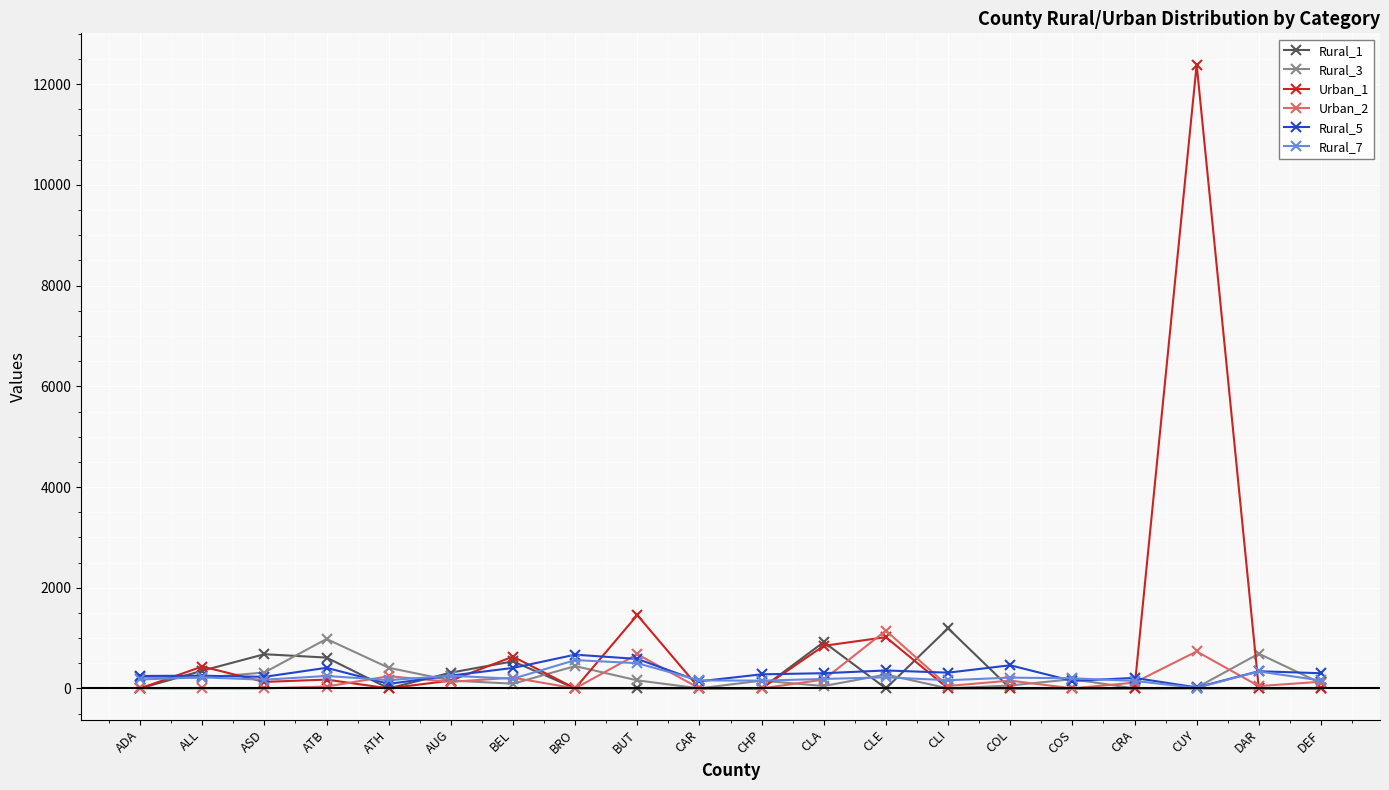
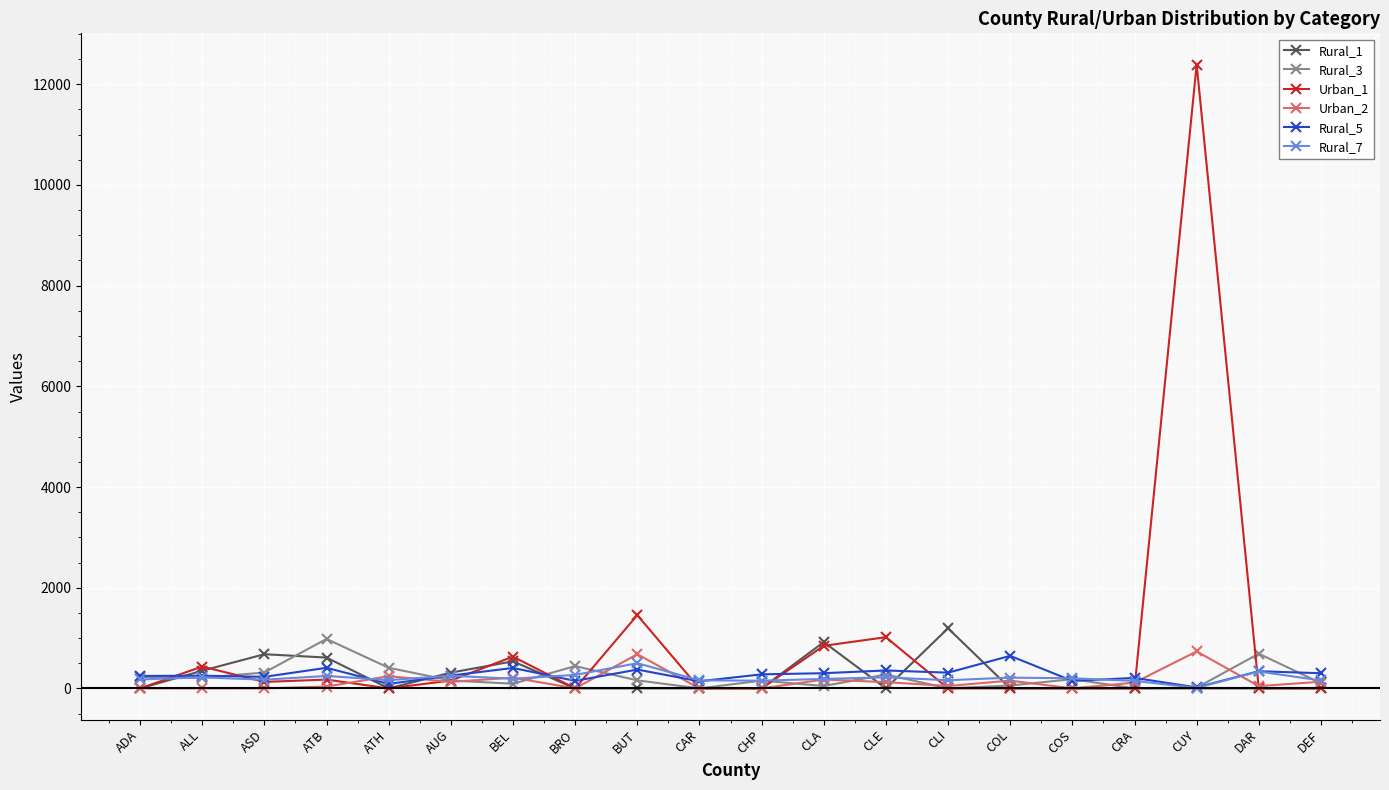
  {
    "Rural_1": {
      "ALL": 400,
      "ASD": 700,
      "ATB": 600,
      "AUG": 300,
      "BEL": 500,
      "BUT": 0,
      "CLA": 900,
      "CLE": 0,
      "CLI": 1200
    },
    "Rural_3": {
      "ASD": 300,
      "ATB": 1000,
      "ATH": 400,
      "BEL": 100,
      "BRO": 400,
      "BUT": 200,
      "CLA": 0,
      "CLE": 300,
      "COL": 100,
      "DAR": 700
    },
    "Urban_1": {
      "ALL": 400,
      "ATB": 200,
      "BEL": 600,
      "BUT": 1500,
      "CLA": 800,
      "CLE": 1000,
      "CUY": 12400
    },
    "Urban_2": {
      "ALL": 0,
      "ASD": 0,
      "ATB": 0,
      "ATH": 200,
      "BUT": 700,
-     "CLE": 1100,
+     "CLE": 100,
      "COL": 200,
      "CUY": 700
    },
    "Rural_5": {
      "ASD": 200,
      "ATB": 400,
      "ATH": 100,
      "BEL": 400,
-     "BRO": 700,
-     "BUT": 600,
+     "BRO": 100,
+     "BUT": 400,
      "CHP": 300,
      "CLA": 300,
      "CLE": 400,
      "CLI": 300,
-     "COL": 500,
+     "COL": 600,
      "CRA": 200,
      "DEF": 300
    },
    "Rural_7": {
      "ATB": 200,
      "ATH": 200,
-     "BRO": 600,
+     "BRO": 300,
      "BUT": 500,
      "CLE": 200,
      "CLI": 200,
      "COL": 200
    }
  }
